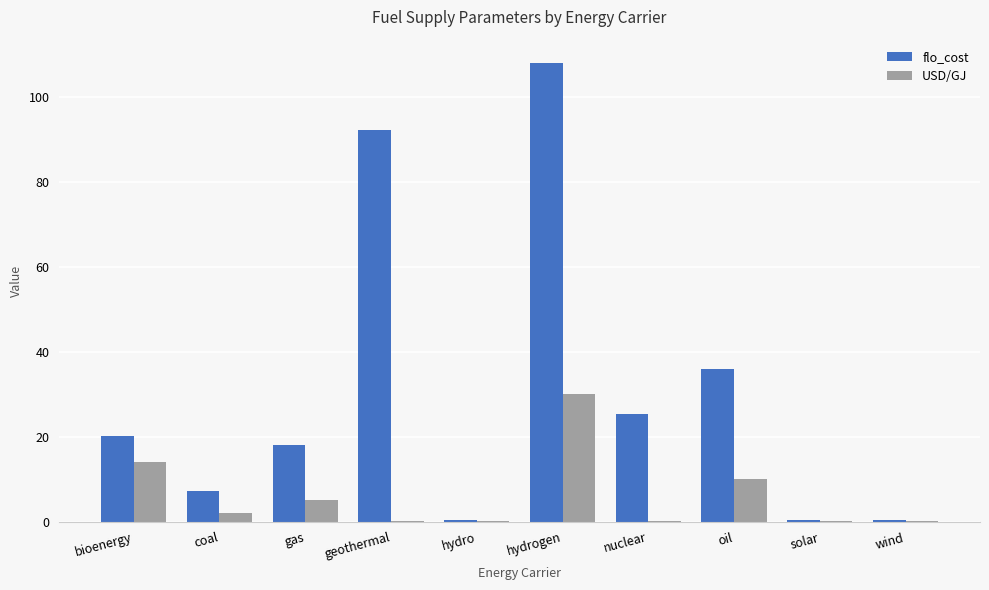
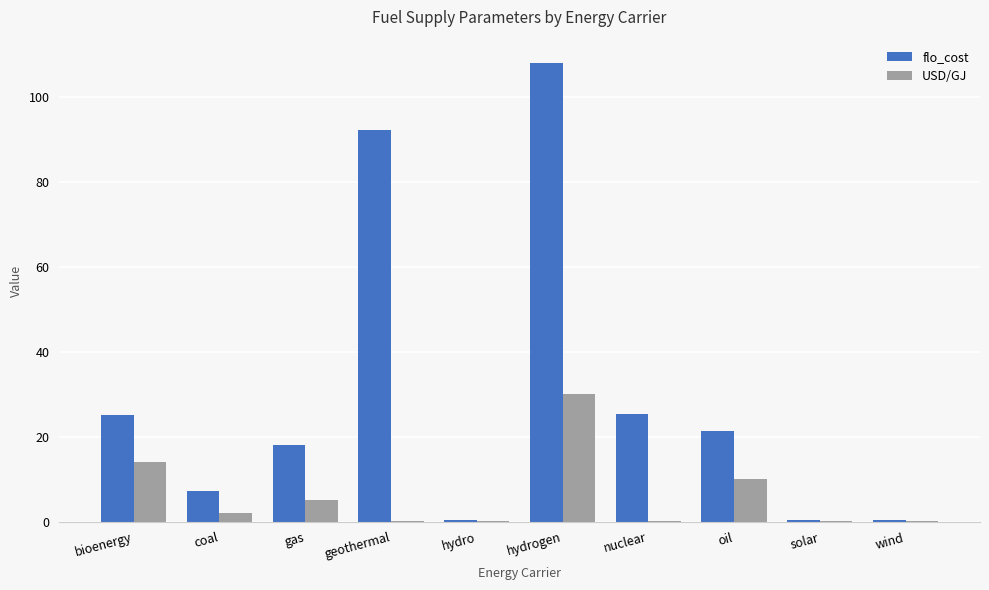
  {
    "flo_cost": {
-     "bioenergy": 20,
+     "bioenergy": 25,
      "coal": 7,
      "gas": 18,
      "geothermal": 92,
      "hydrogen": 108,
      "nuclear": 25,
-     "oil": 36
+     "oil": 21
    },
    "USD/GJ": {
      "bioenergy": 14,
      "coal": 2,
      "gas": 5,
      "hydrogen": 30,
      "oil": 10
    }
  }
